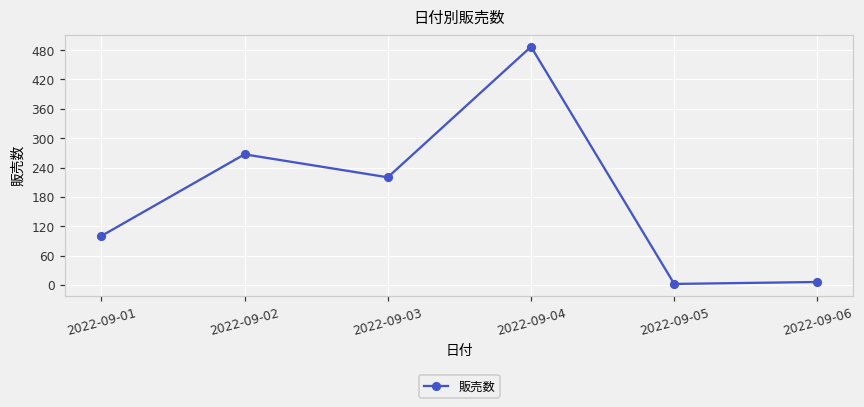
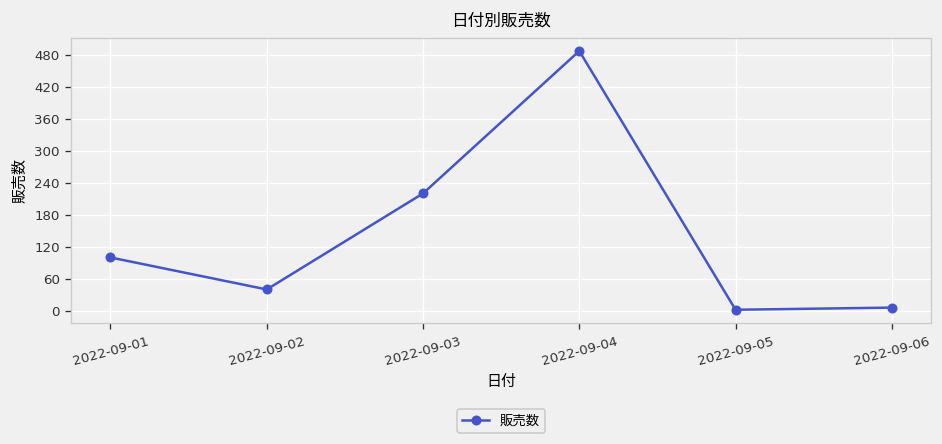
  {
    "2022-09-01": 100,
-   "2022-09-02": 270,
+   "2022-09-02": 40,
    "2022-09-03": 220,
    "2022-09-04": 490,
    "2022-09-05": 0,
    "2022-09-06": 10
  }
